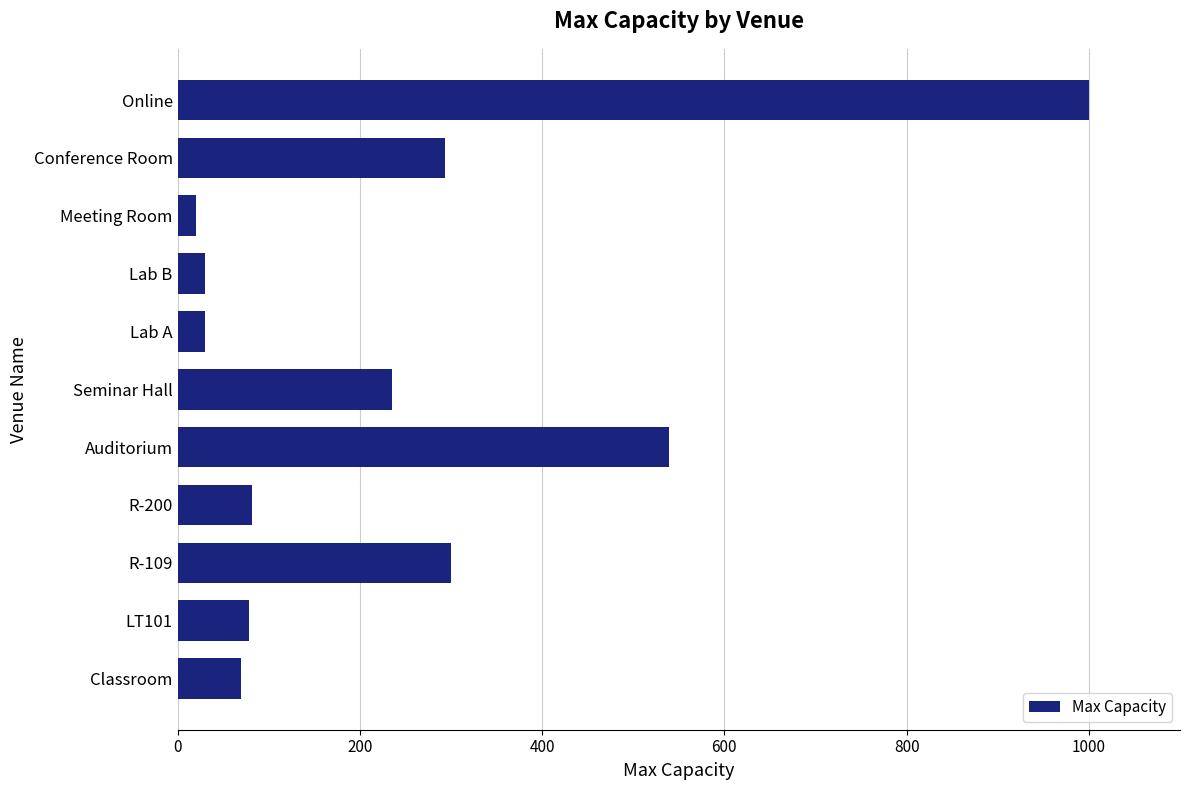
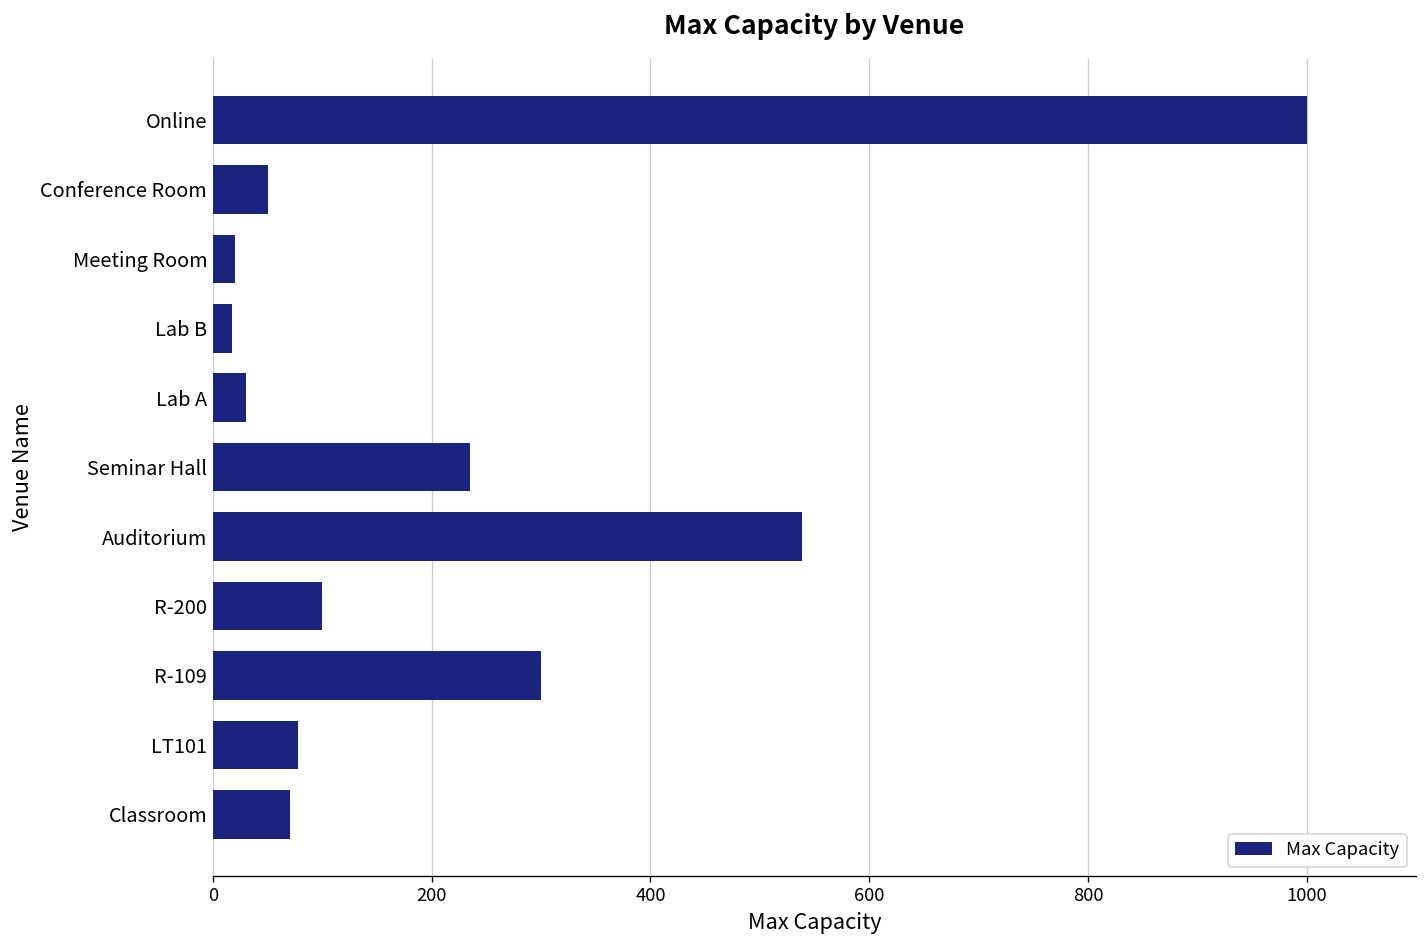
  {
    "Online": 1000,
-   "Conference Room": 290,
+   "Conference Room": 50,
    "Meeting Room": 20,
-   "Lab B": 30,
+   "Lab B": 20,
    "Lab A": 30,
    "Seminar Hall": 240,
    "Auditorium": 540,
-   "R-200": 80,
+   "R-200": 100,
    "R-109": 300,
    "LT101": 80,
    "Classroom": 70
  }
